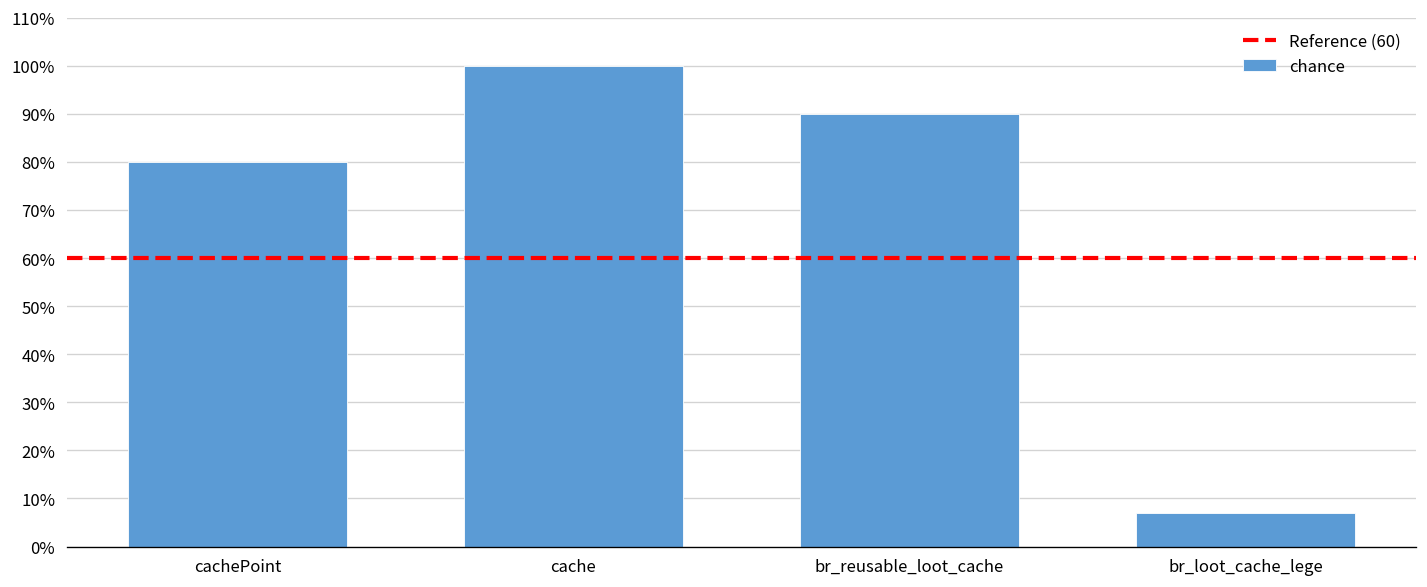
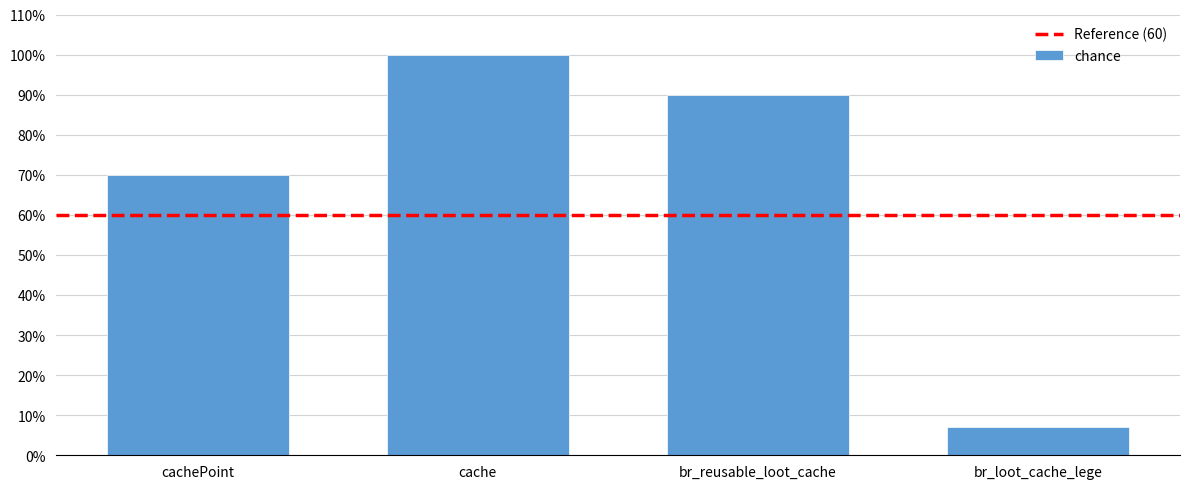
  {
-   "cachePoint": "80%",
+   "cachePoint": "70%",
    "cache": "100%",
    "br_reusable_loot_cache": "90%",
    "br_loot_cache_lege": "7%"
  }
